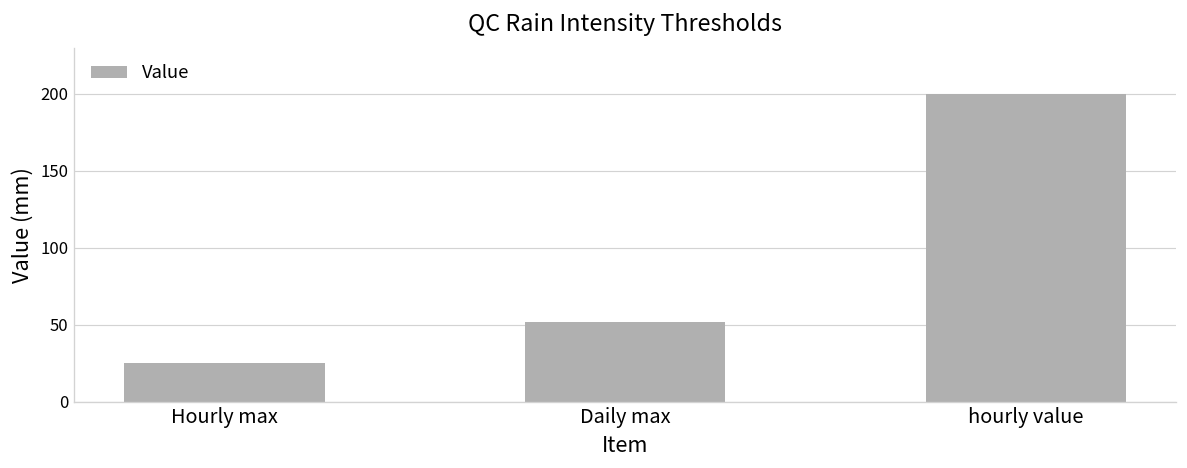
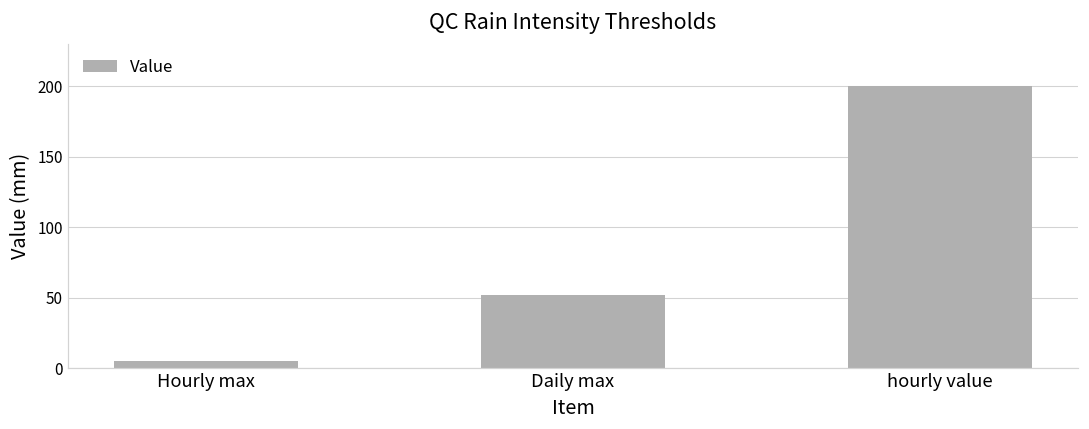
  {
-   "Hourly max": 25,
+   "Hourly max": 5,
    "Daily max": 52,
    "hourly value": 200
  }
